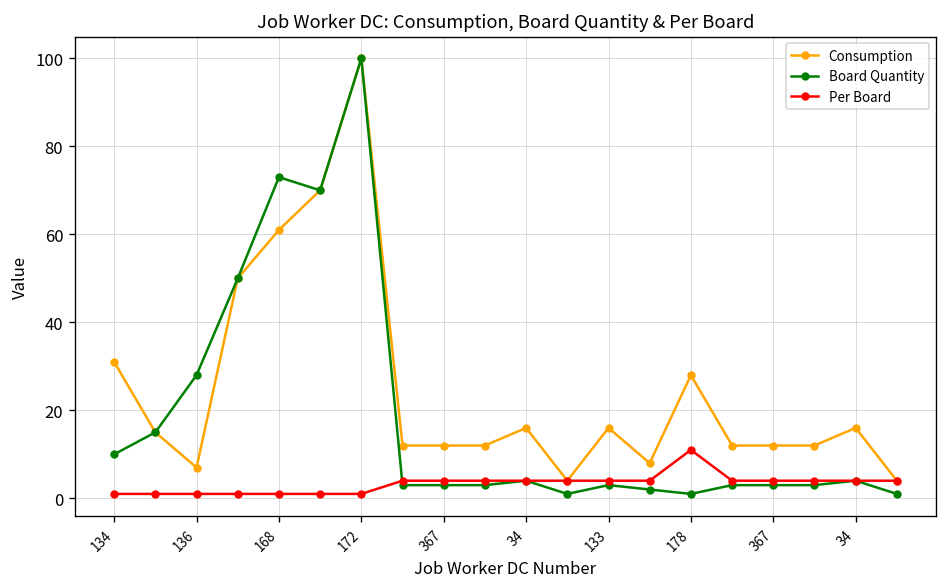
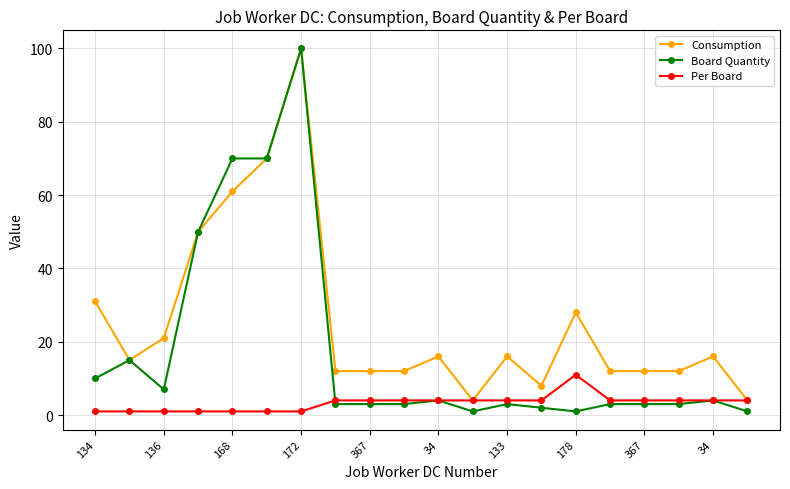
  {
    "Consumption": {
      "134": 31,
-     "136": 7,
+     "136": 21,
      "168": 61,
      "133": 16,
      "178": 28
    },
    "Board Quantity": {
      "134": 10,
-     "136": 28,
-     "168": 73,
+     "136": 7,
+     "168": 70,
      "133": 3,
      "178": 1
    },
    "Per Board": {
      "134": 1,
      "136": 1,
      "168": 1,
      "172": 1,
      "133": 4,
      "178": 11
    }
  }
